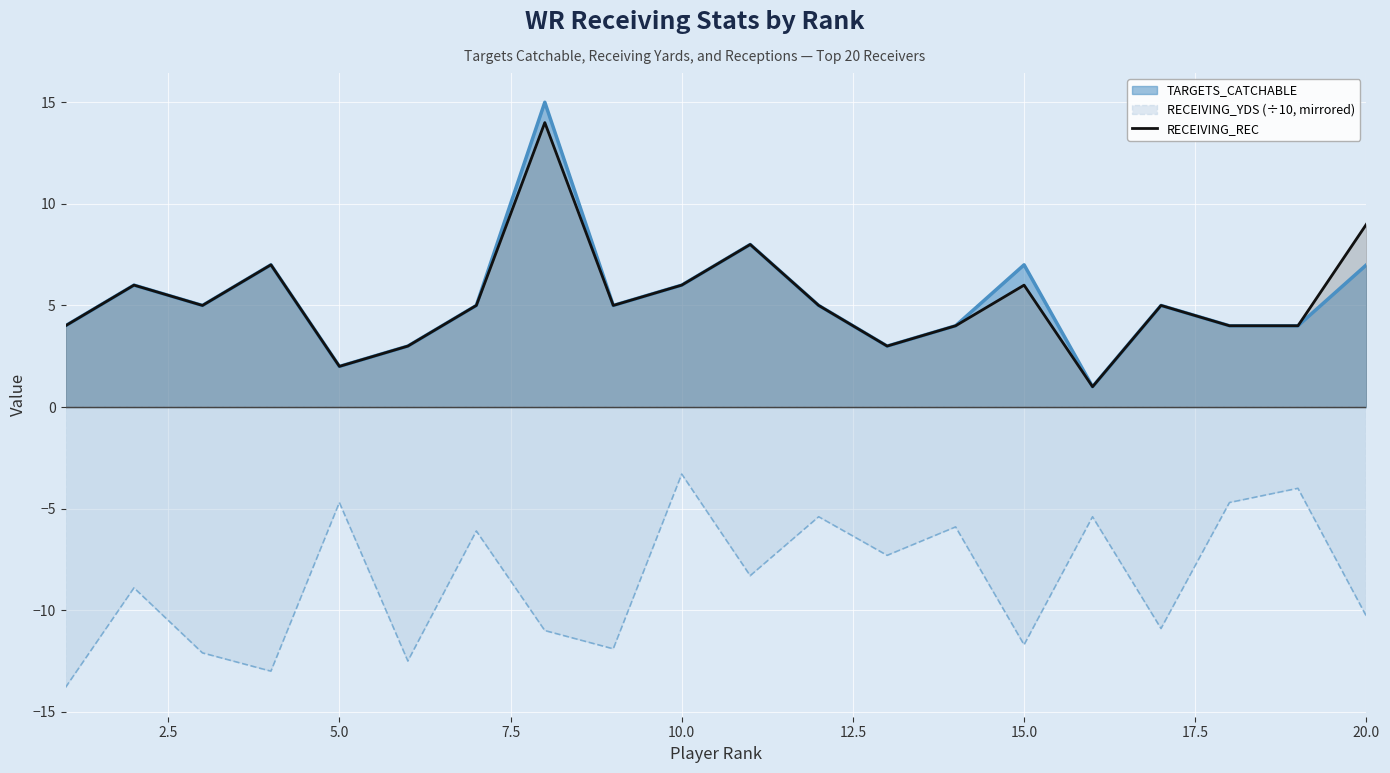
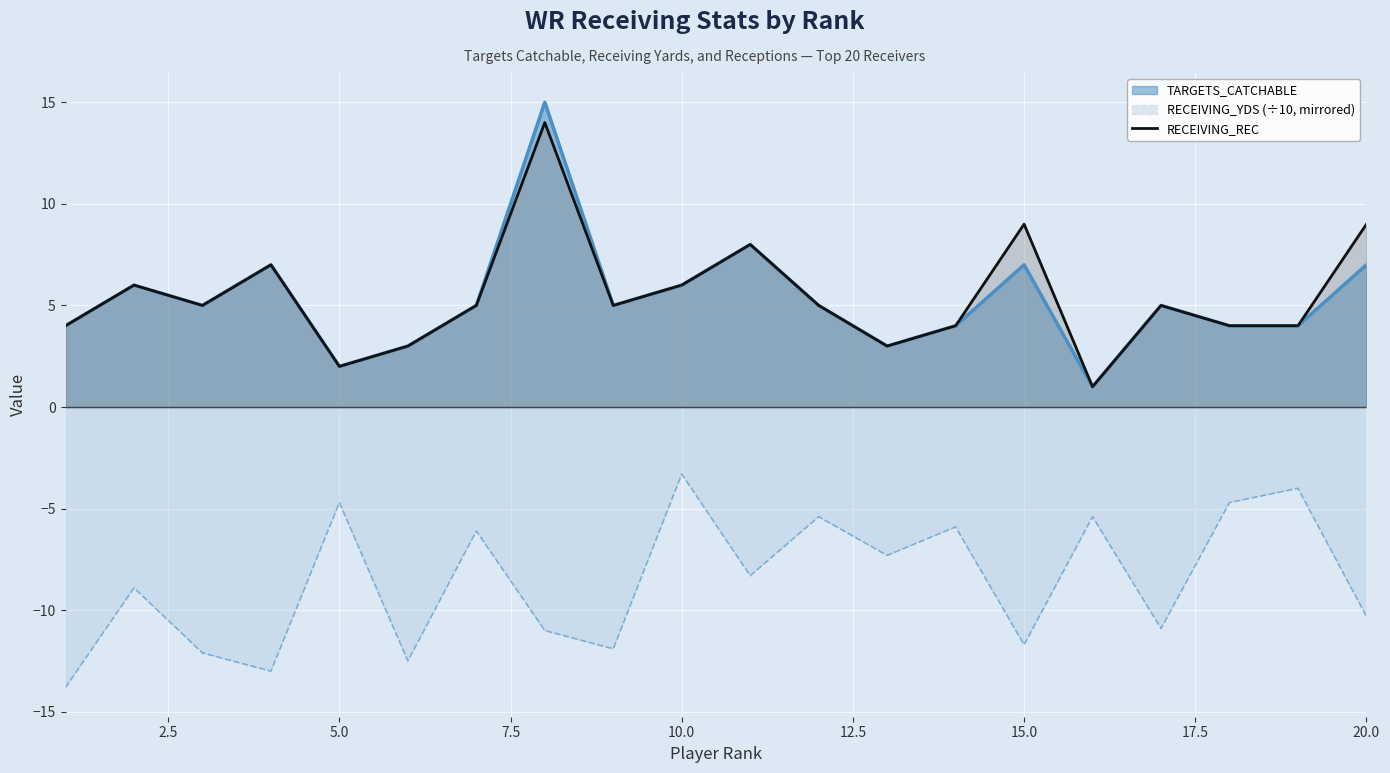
  {
    "RECEIVING_REC": {
-     "15.0": 6,
+     "15.0": 9,
      "20.0": 9
    }
  }
